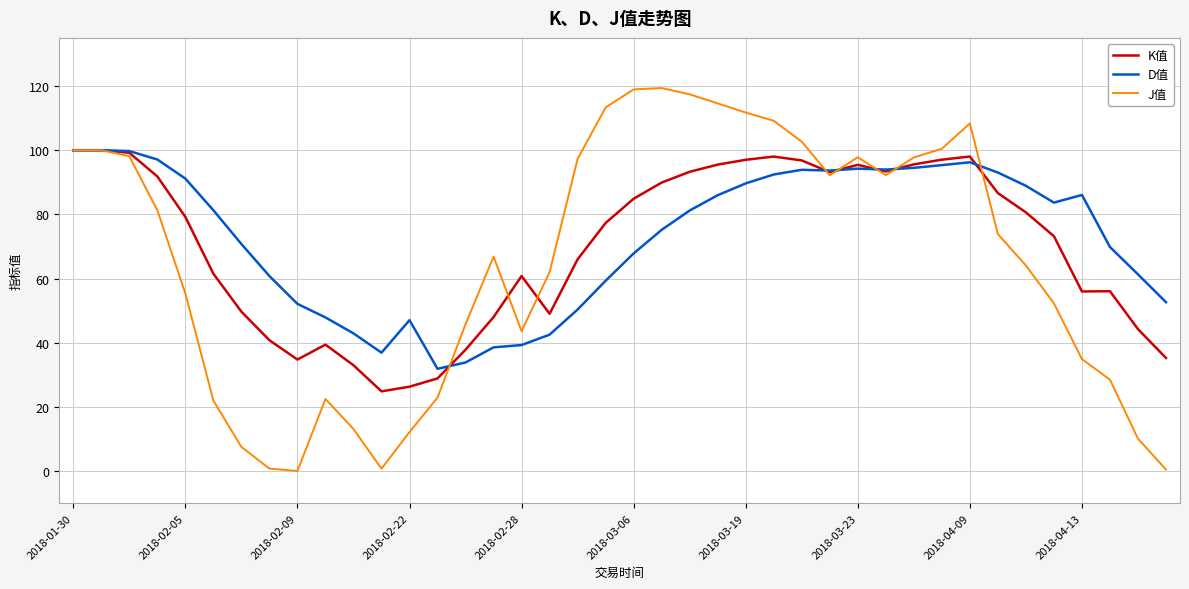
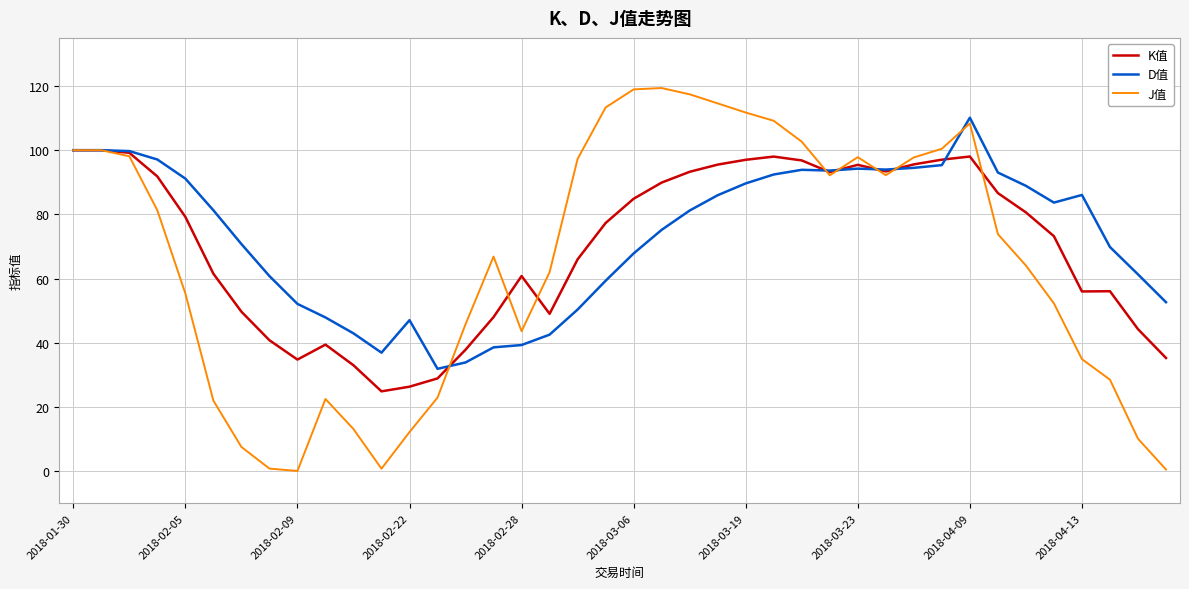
  {
    "K值": {
      "2018-02-05": 79,
      "2018-02-09": 35,
      "2018-02-22": 26,
      "2018-02-28": 61,
      "2018-03-06": 85,
      "2018-03-19": 97,
      "2018-03-23": 95,
      "2018-04-09": 98,
      "2018-04-13": 56
    },
    "D值": {
      "2018-02-05": 91,
      "2018-02-09": 52,
      "2018-02-22": 47,
      "2018-02-28": 39,
      "2018-03-06": 68,
      "2018-03-19": 90,
      "2018-03-23": 94,
-     "2018-04-09": 96,
+     "2018-04-09": 110,
      "2018-04-13": 86
    },
    "J值": {
      "2018-02-05": 55,
      "2018-02-09": 0,
      "2018-02-22": 12,
      "2018-02-28": 44,
      "2018-03-06": 119,
      "2018-03-19": 112,
      "2018-03-23": 98,
      "2018-04-09": 108,
      "2018-04-13": 35
    }
  }
